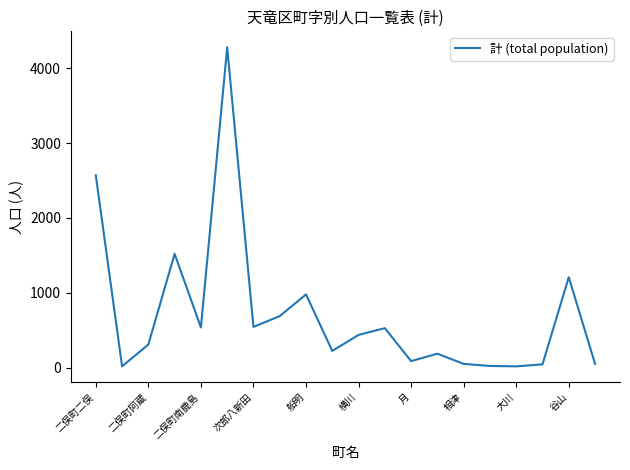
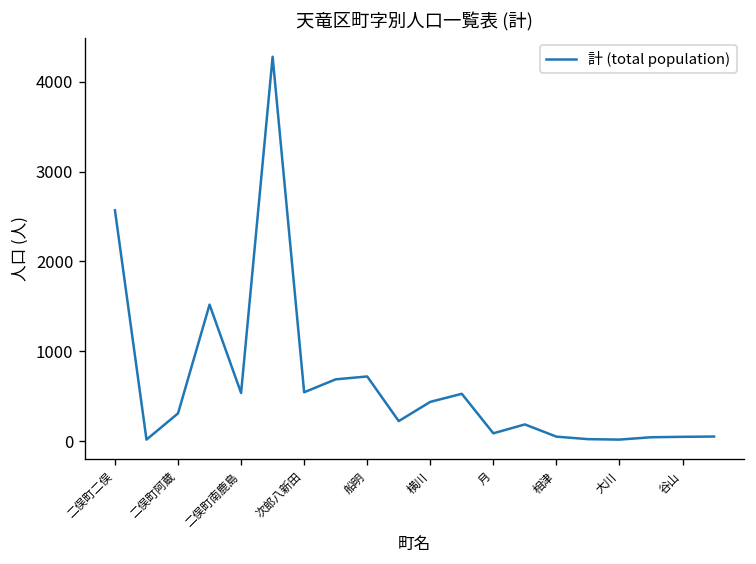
  {
    "二俣町二俣": 2600,
    "二俣町阿蔵": 300,
    "二俣町南鹿島": 500,
    "次郎八新田": 500,
-   "船明": 1000,
+   "船明": 700,
    "横川": 400,
    "月": 100,
    "相津": 0,
    "大川": 0,
-   "谷山": 1200
+   "谷山": 0
  }
